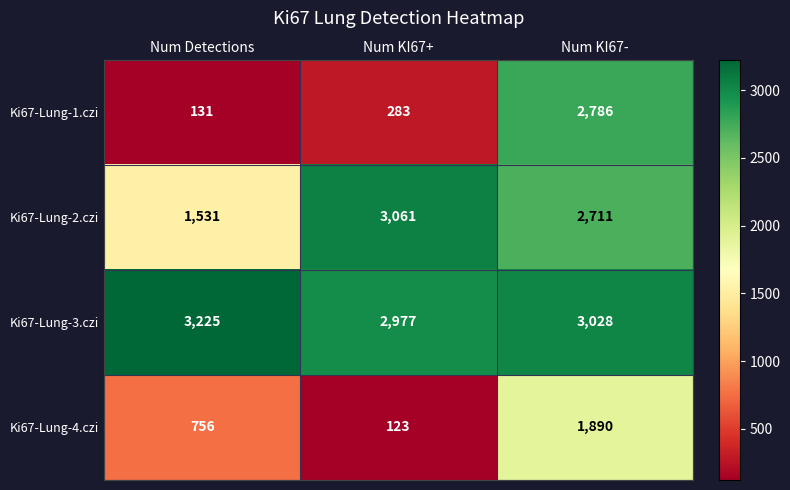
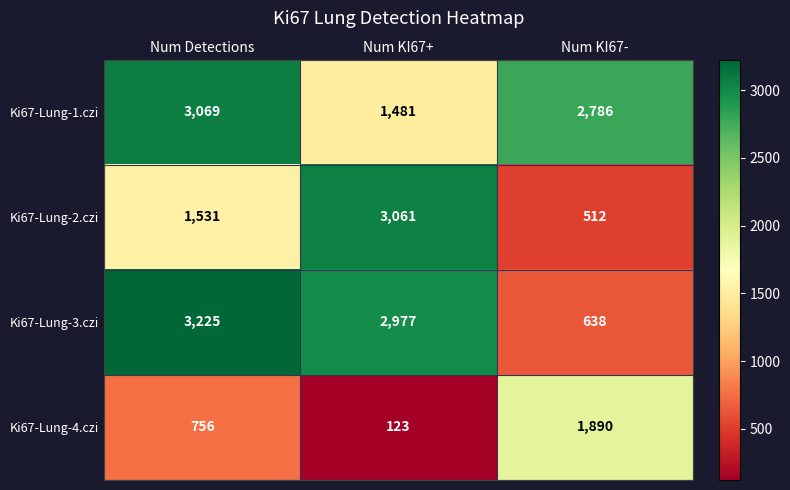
  {
    "Ki67-Lung-1.czi": {
-     "Num Detections": "131",
-     "Num KI67+": "283",
+     "Num Detections": "3,069",
+     "Num KI67+": "1,481",
      "Num KI67-": "2,786"
    },
    "Ki67-Lung-2.czi": {
      "Num Detections": "1,531",
      "Num KI67+": "3,061",
-     "Num KI67-": "2,711"
+     "Num KI67-": "512"
    },
    "Ki67-Lung-3.czi": {
      "Num Detections": "3,225",
      "Num KI67+": "2,977",
-     "Num KI67-": "3,028"
+     "Num KI67-": "638"
    },
    "Ki67-Lung-4.czi": {
      "Num Detections": "756",
      "Num KI67+": "123",
      "Num KI67-": "1,890"
    }
  }
